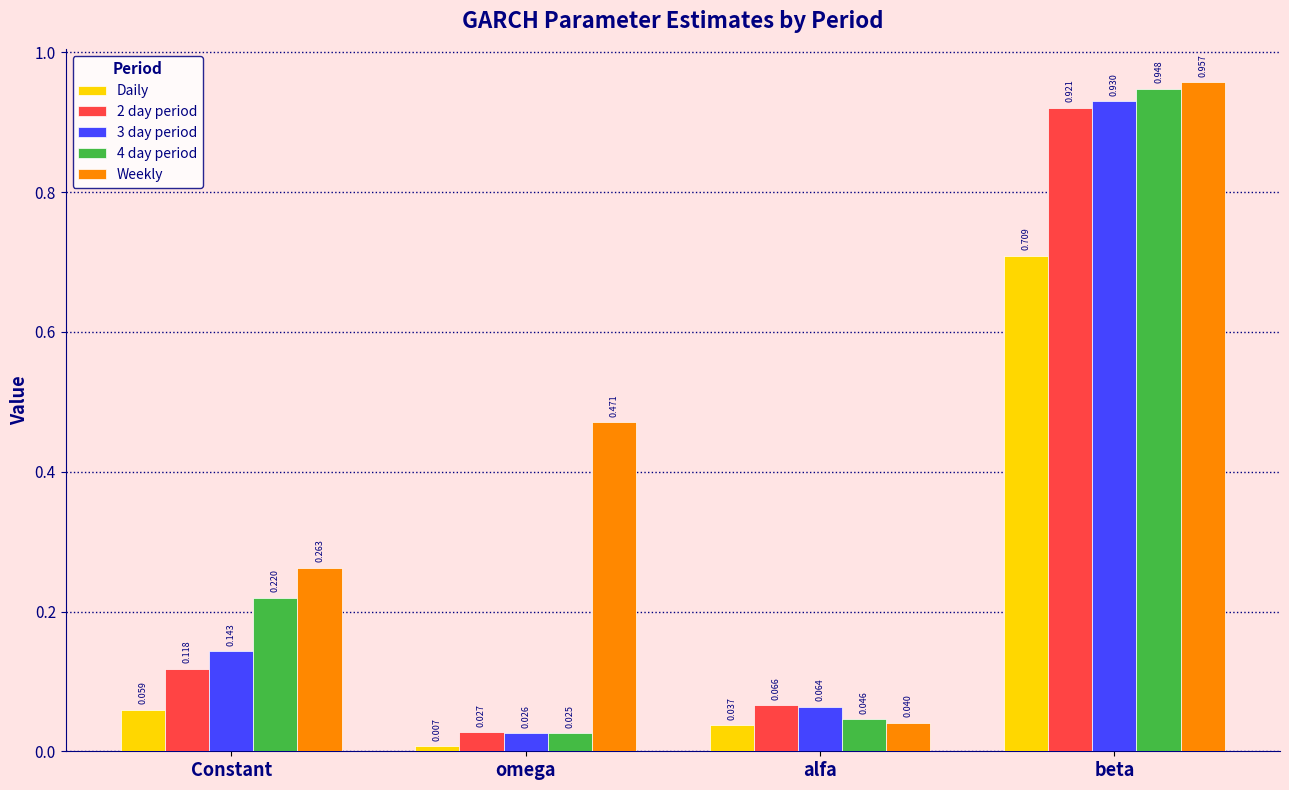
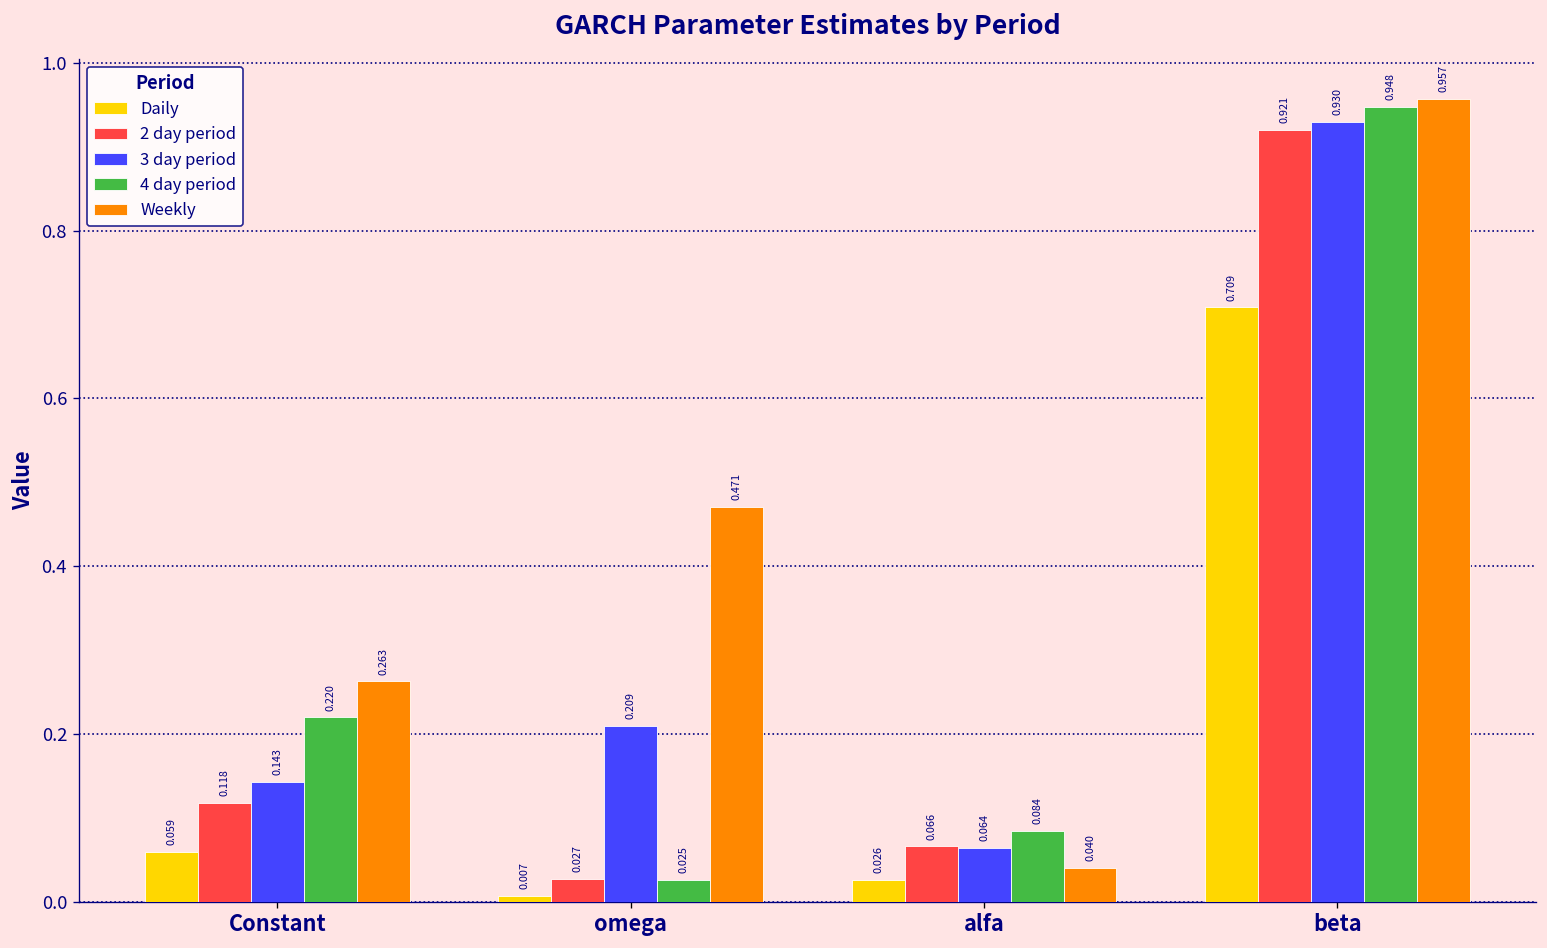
  {
    "Daily": {
      "Constant": 0.059,
      "omega": 0.007,
-     "alfa": 0.037,
+     "alfa": 0.026,
      "beta": 0.709
    },
    "2 day period": {
      "Constant": 0.118,
      "omega": 0.027,
      "alfa": 0.066,
      "beta": 0.921
    },
    "3 day period": {
      "Constant": 0.143,
-     "omega": 0.026,
+     "omega": 0.209,
      "alfa": 0.064,
      "beta": 0.930
    },
    "4 day period": {
      "Constant": 0.220,
      "omega": 0.025,
-     "alfa": 0.046,
+     "alfa": 0.084,
      "beta": 0.948
    },
    "Weekly": {
      "Constant": 0.263,
      "omega": 0.471,
      "alfa": 0.040,
      "beta": 0.957
    }
  }
